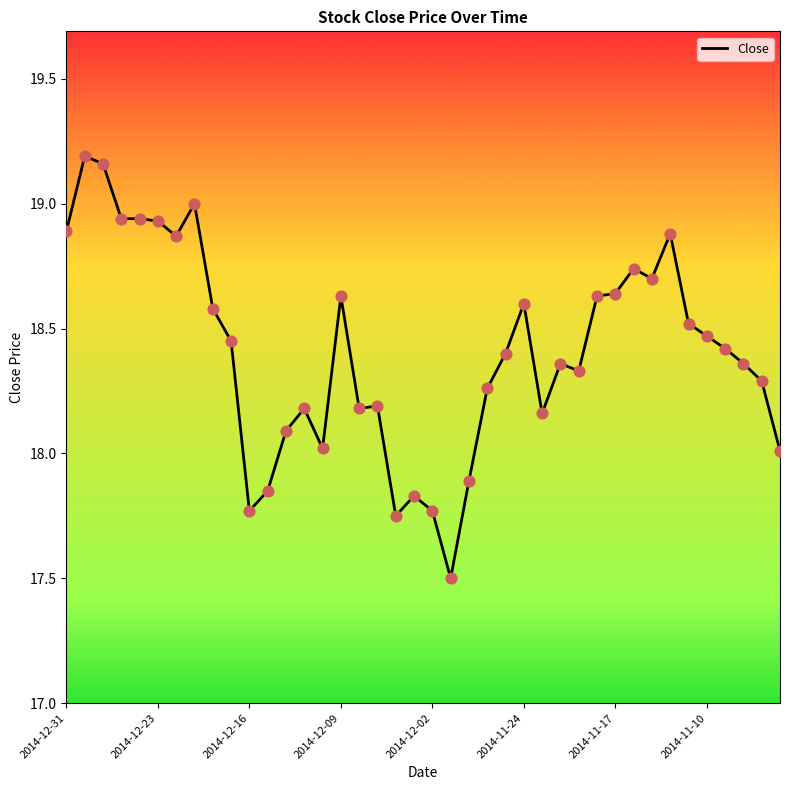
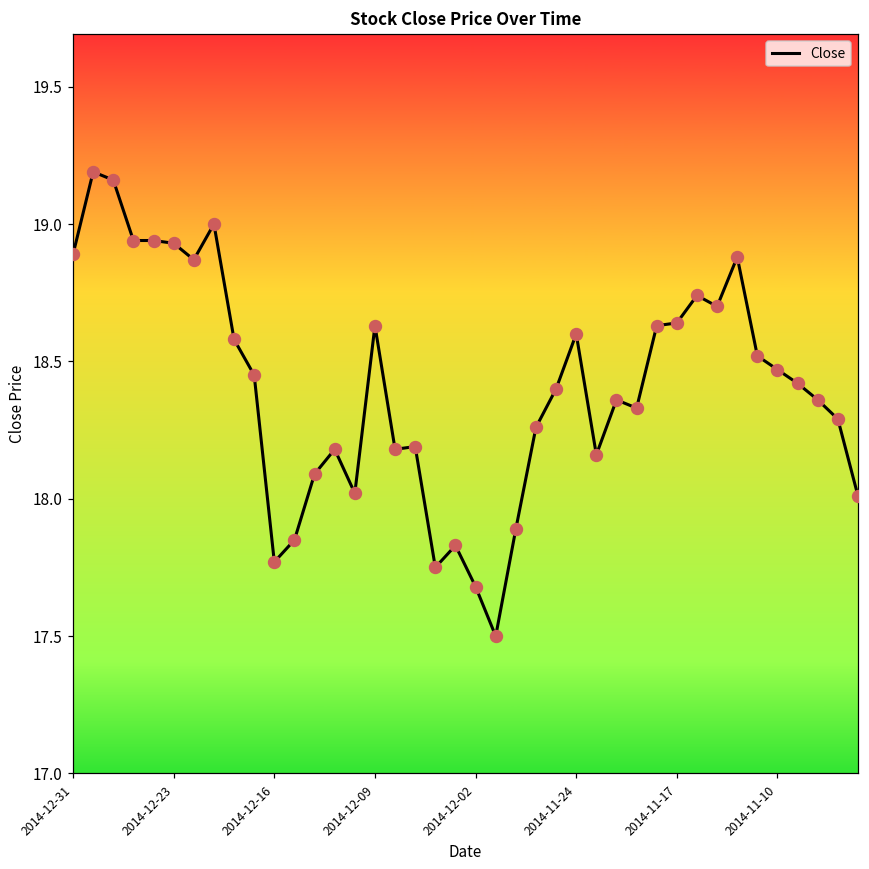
  {
    "2014-12-31": 18.89,
    "2014-12-23": 18.93,
    "2014-12-16": 17.77,
    "2014-12-09": 18.63,
-   "2014-12-02": 17.77,
+   "2014-12-02": 17.68,
    "2014-11-24": 18.60,
    "2014-11-17": 18.64,
    "2014-11-10": 18.47
  }
